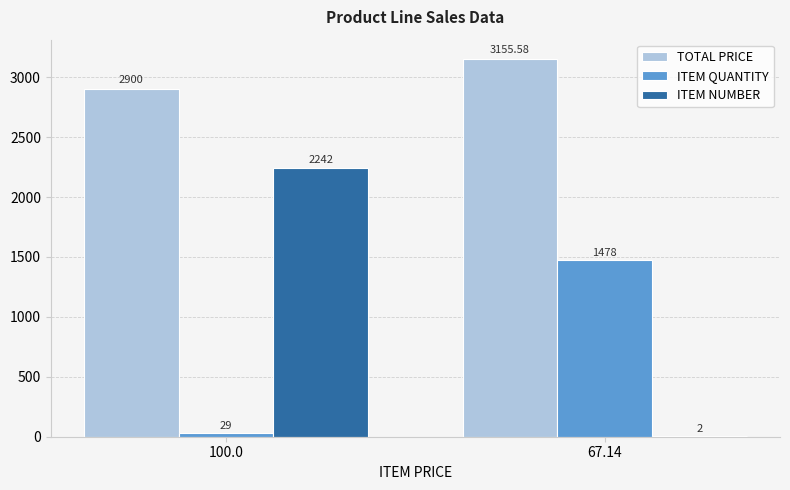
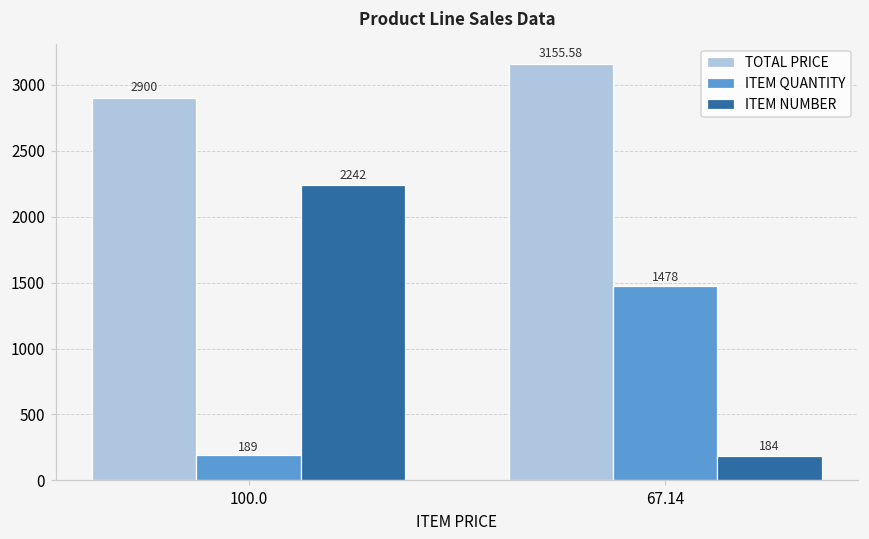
  {
    "TOTAL PRICE": {
      "100.0": 2900,
      "67.14": 3155.58
    },
    "ITEM QUANTITY": {
-     "100.0": 29,
+     "100.0": 189,
      "67.14": 1478
    },
    "ITEM NUMBER": {
      "100.0": 2242,
-     "67.14": 2
+     "67.14": 184
    }
  }
